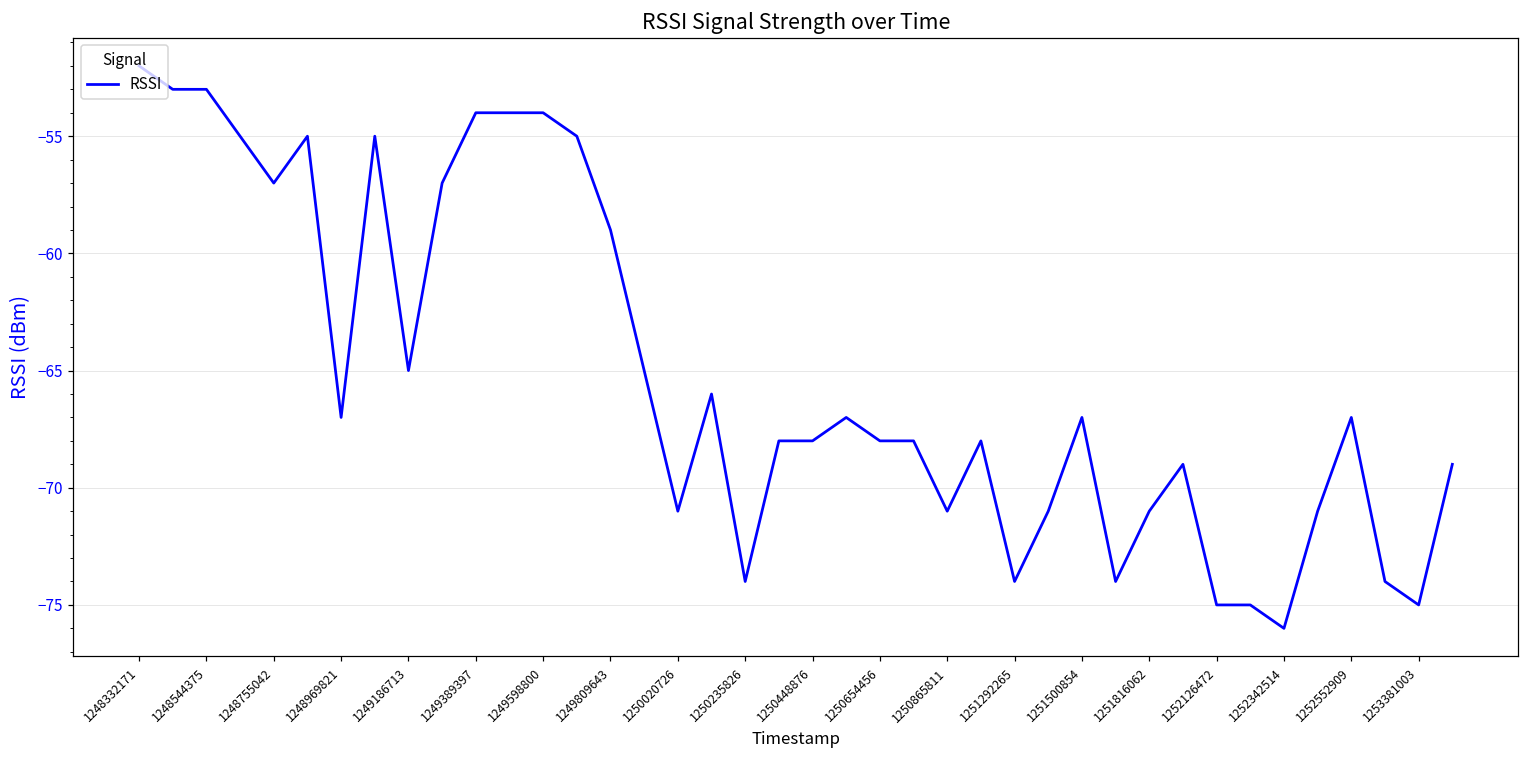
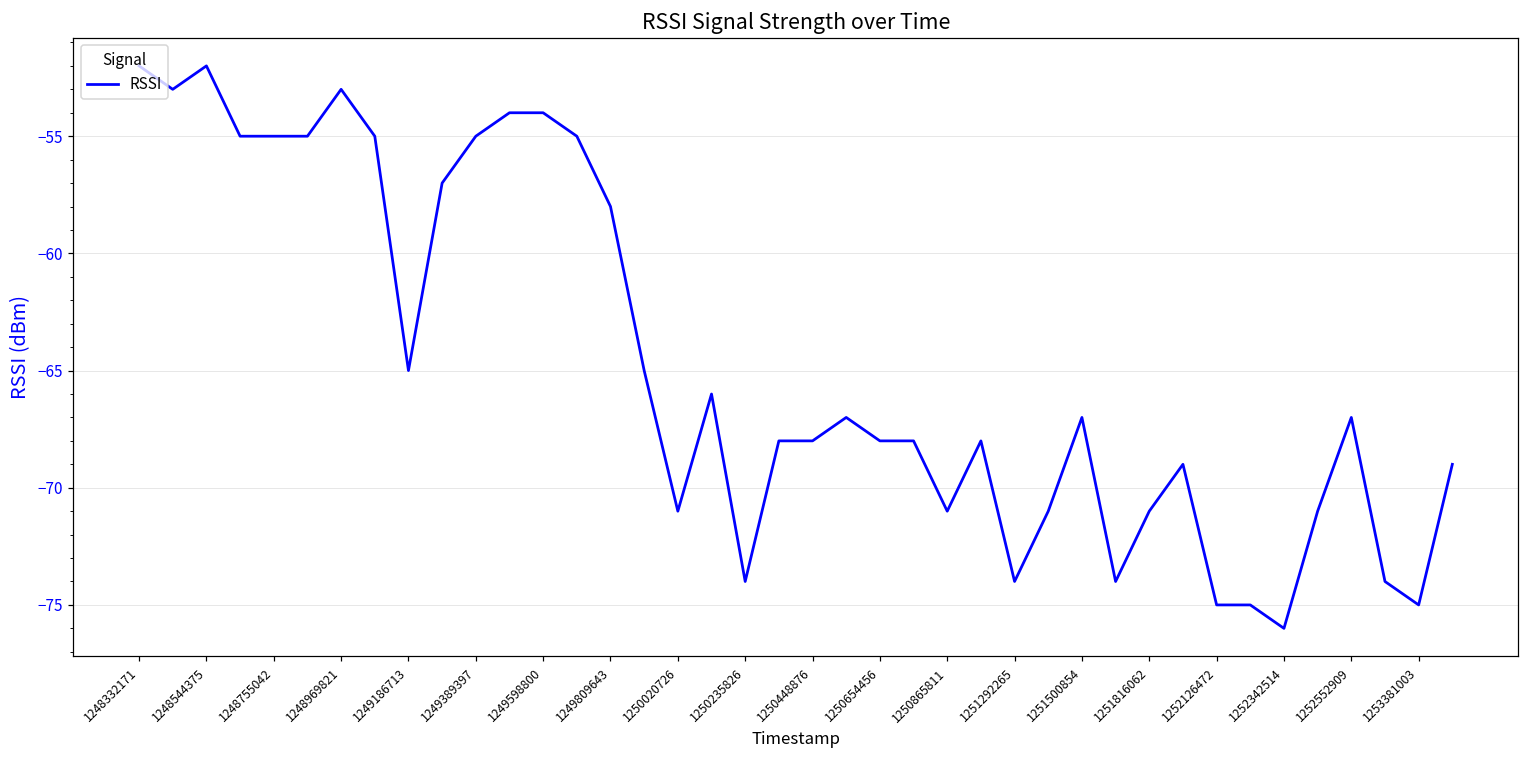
  {
-   "1248544375": -53,
-   "1248755042": -57,
-   "1248969821": -67,
+   "1248544375": -52,
+   "1248755042": -55,
+   "1248969821": -53,
    "1249186713": -65,
-   "1249389397": -54,
+   "1249389397": -55,
    "1249598800": -54,
-   "1249809643": -59,
+   "1249809643": -58,
    "1250020726": -71,
    "1250235826": -74,
    "1250448876": -68,
    "1250654456": -68,
    "1250865811": -71,
    "1251292265": -74,
    "1251500854": -67,
    "1251816062": -71,
    "1252126472": -75,
    "1252342514": -76,
    "1252552909": -67,
    "1253381003": -75
  }
